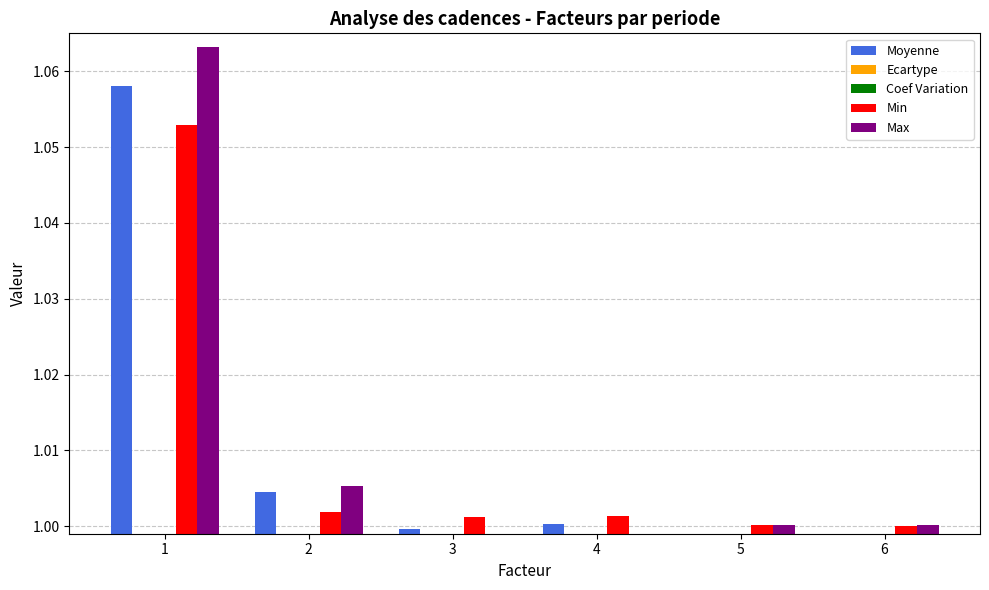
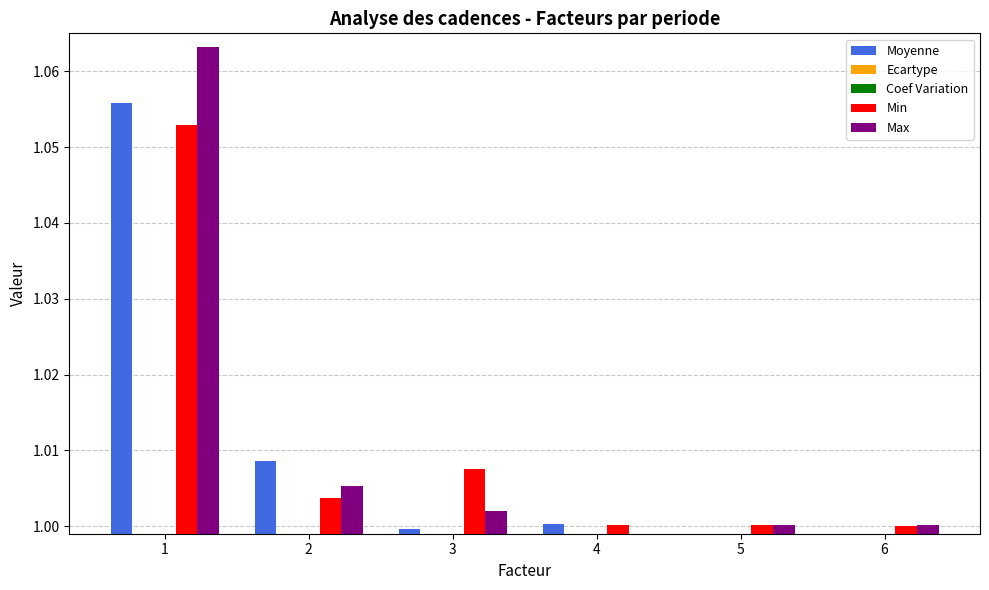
  {
    "Moyenne": {
-     "1": 1.058,
-     "2": 1.005,
+     "1": 1.056,
+     "2": 1.009,
      "3": 1.000,
      "4": 1.000
    },
    "Min": {
      "1": 1.053,
-     "2": 1.002,
-     "3": 1.001,
-     "4": 1.001,
+     "2": 1.004,
+     "3": 1.008,
+     "4": 1.000,
      "5": 1.000,
      "6": 1.000
    },
    "Max": {
      "1": 1.063,
      "2": 1.005,
-     "3": 0.999,
+     "3": 1.002,
      "5": 1.000,
      "6": 1.000
    }
  }
